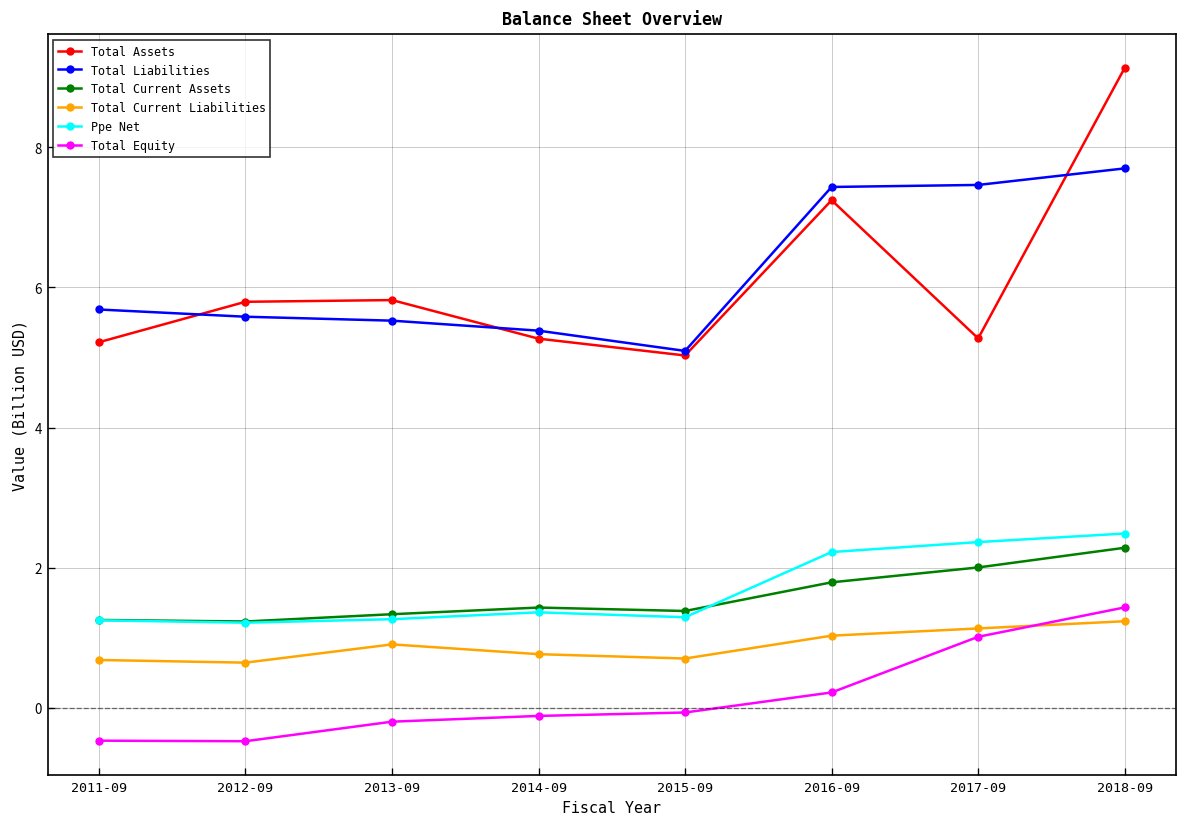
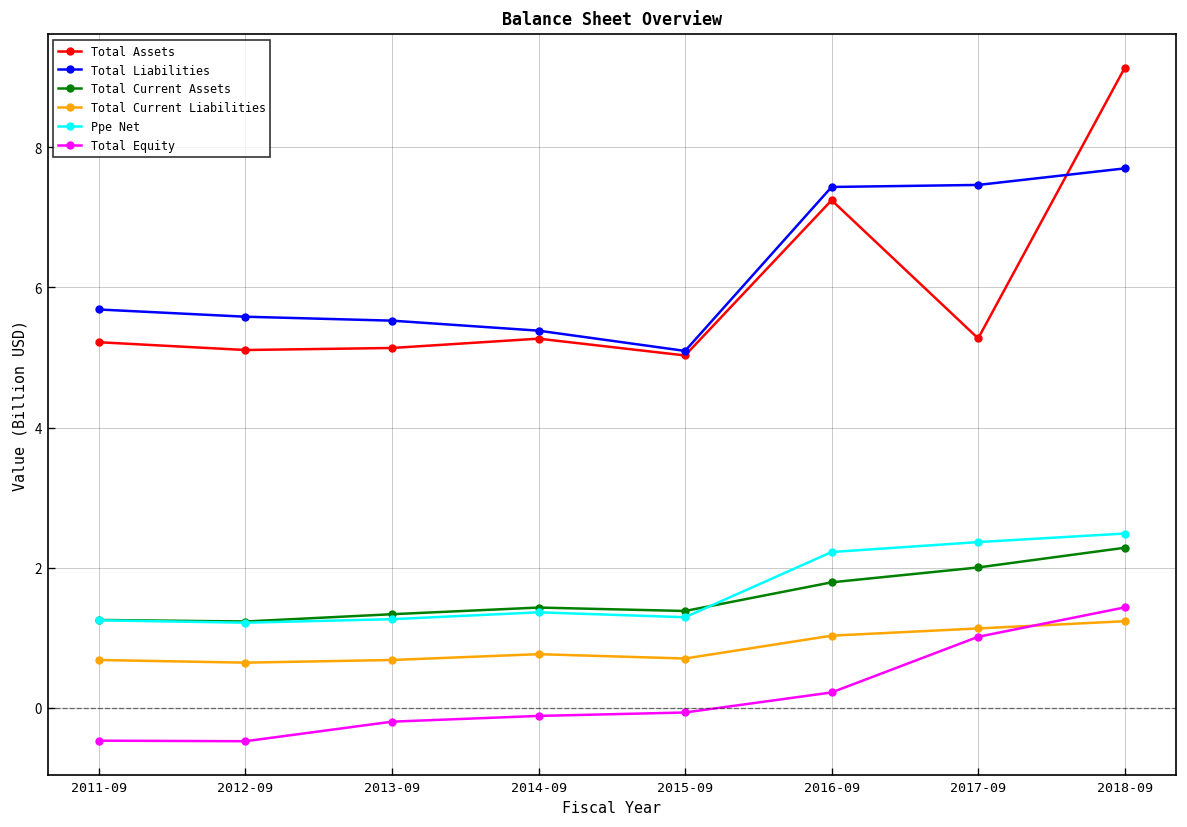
  {
    "Total Assets": {
      "2011-09": 5.2,
-     "2012-09": 5.8,
-     "2013-09": 5.8,
+     "2012-09": 5.1,
+     "2013-09": 5.1,
      "2014-09": 5.3,
      "2015-09": 5.0,
      "2016-09": 7.2,
      "2017-09": 5.3,
      "2018-09": 9.1
    },
    "Total Liabilities": {
      "2011-09": 5.7,
      "2012-09": 5.6,
      "2013-09": 5.5,
      "2014-09": 5.4,
      "2015-09": 5.1,
      "2016-09": 7.4,
      "2017-09": 7.5,
      "2018-09": 7.7
    },
    "Total Current Assets": {
      "2013-09": 1.3,
      "2014-09": 1.4,
      "2015-09": 1.4,
      "2016-09": 1.8,
      "2017-09": 2.0,
      "2018-09": 2.3
    },
    "Total Current Liabilities": {
      "2011-09": 0.7,
      "2012-09": 0.6,
-     "2013-09": 0.9,
+     "2013-09": 0.7,
      "2014-09": 0.8,
      "2015-09": 0.7,
      "2016-09": 1.0,
      "2017-09": 1.1,
      "2018-09": 1.2
    },
    "Ppe Net": {
      "2013-09": 1.3,
      "2014-09": 1.4,
      "2015-09": 1.3,
      "2016-09": 2.2,
      "2017-09": 2.4,
      "2018-09": 2.5
    },
    "Total Equity": {
      "2011-09": -0.5,
      "2012-09": -0.5,
      "2013-09": -0.2,
      "2014-09": -0.1,
      "2015-09": -0.1,
      "2016-09": 0.2,
      "2017-09": 1.0,
      "2018-09": 1.4
    }
  }
